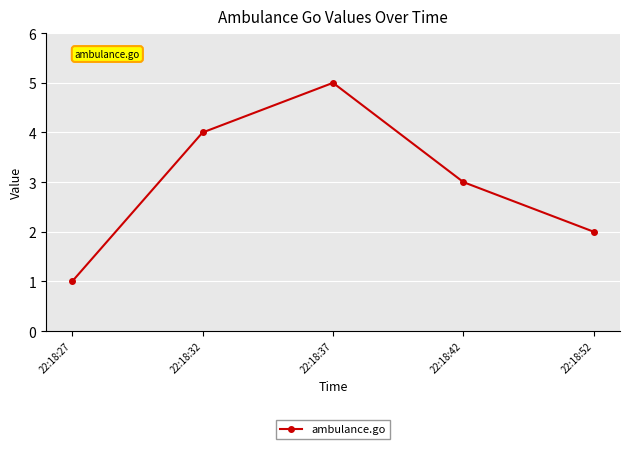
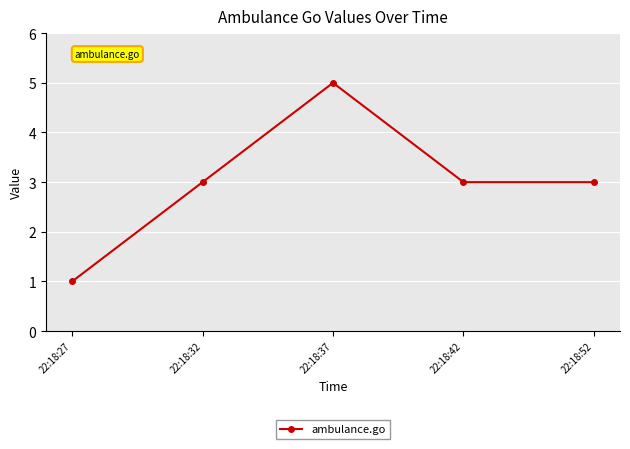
  {
    "22:18:27": 1,
-   "22:18:32": 4,
+   "22:18:32": 3,
    "22:18:37": 5,
    "22:18:42": 3,
-   "22:18:52": 2
+   "22:18:52": 3
  }
